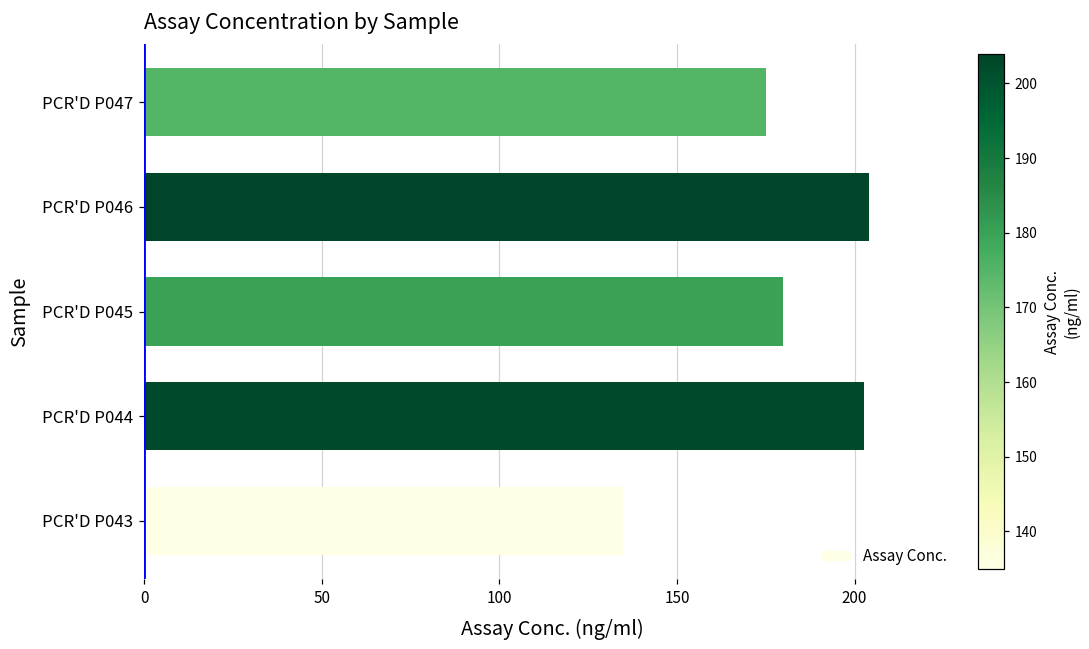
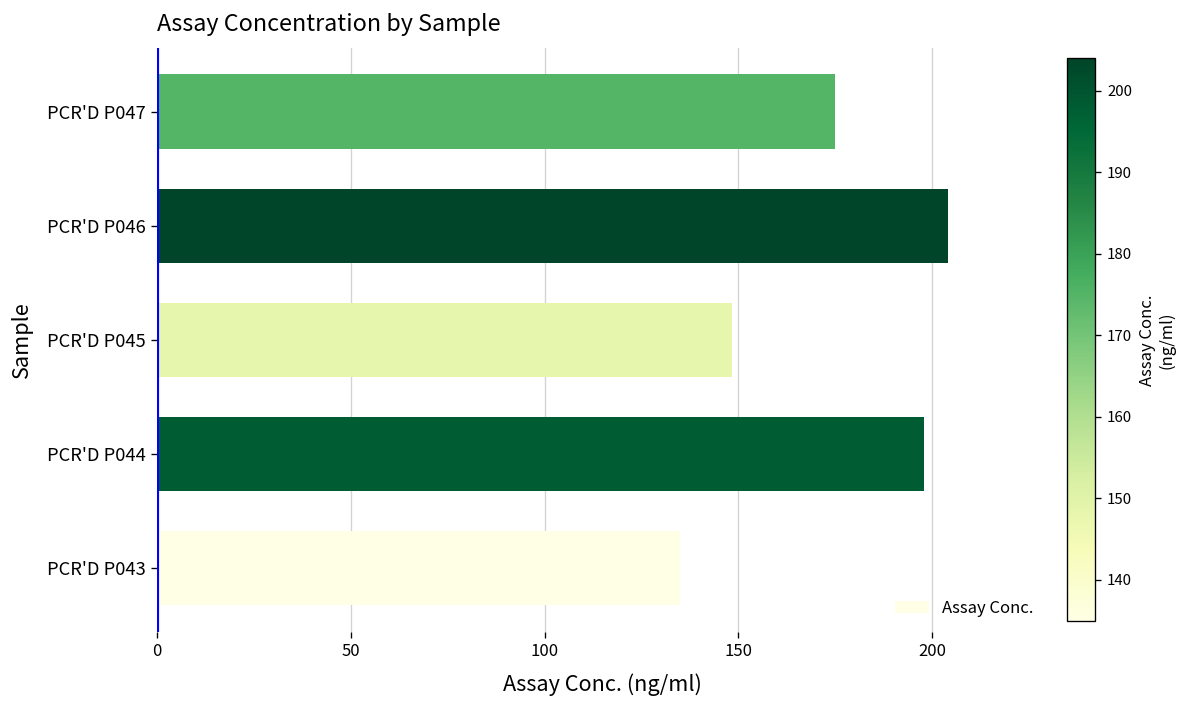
  {
    "PCR'D P047": 175,
    "PCR'D P046": 204,
-   "PCR'D P045": 180,
-   "PCR'D P044": 203,
+   "PCR'D P045": 148,
+   "PCR'D P044": 198,
    "PCR'D P043": 135
  }
